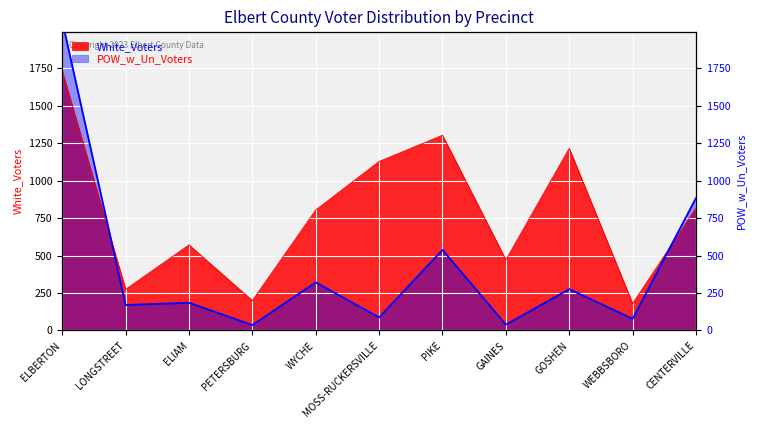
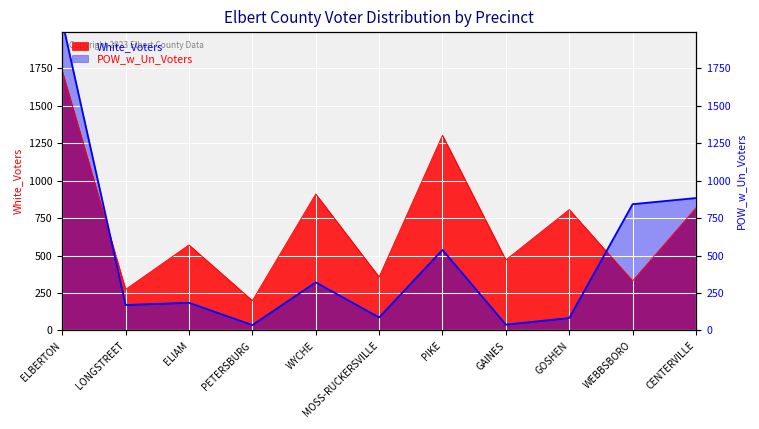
  {
    "White_Voters": {
      "ELBERTON": 1730,
      "LONGSTREET": 270,
      "ELIAM": 570,
      "PETERSBURG": 200,
-     "WYCHE": 800,
-     "MOSS-RUCKERSVILLE": 1130,
+     "WYCHE": 910,
+     "MOSS-RUCKERSVILLE": 360,
      "PIKE": 1300,
      "GAINES": 470,
-     "GOSHEN": 1220,
-     "WEBBSBORO": 180,
+     "GOSHEN": 810,
+     "WEBBSBORO": 330,
      "CENTERVILLE": 820
    },
    "POW_w_Un_Voters": {
      "LONGSTREET": 170,
      "ELIAM": 190,
      "PETERSBURG": 40,
      "WYCHE": 320,
      "MOSS-RUCKERSVILLE": 90,
      "PIKE": 540,
      "GAINES": 40,
-     "GOSHEN": 280,
-     "WEBBSBORO": 80,
+     "GOSHEN": 80,
+     "WEBBSBORO": 840,
      "CENTERVILLE": 880
    }
  }
